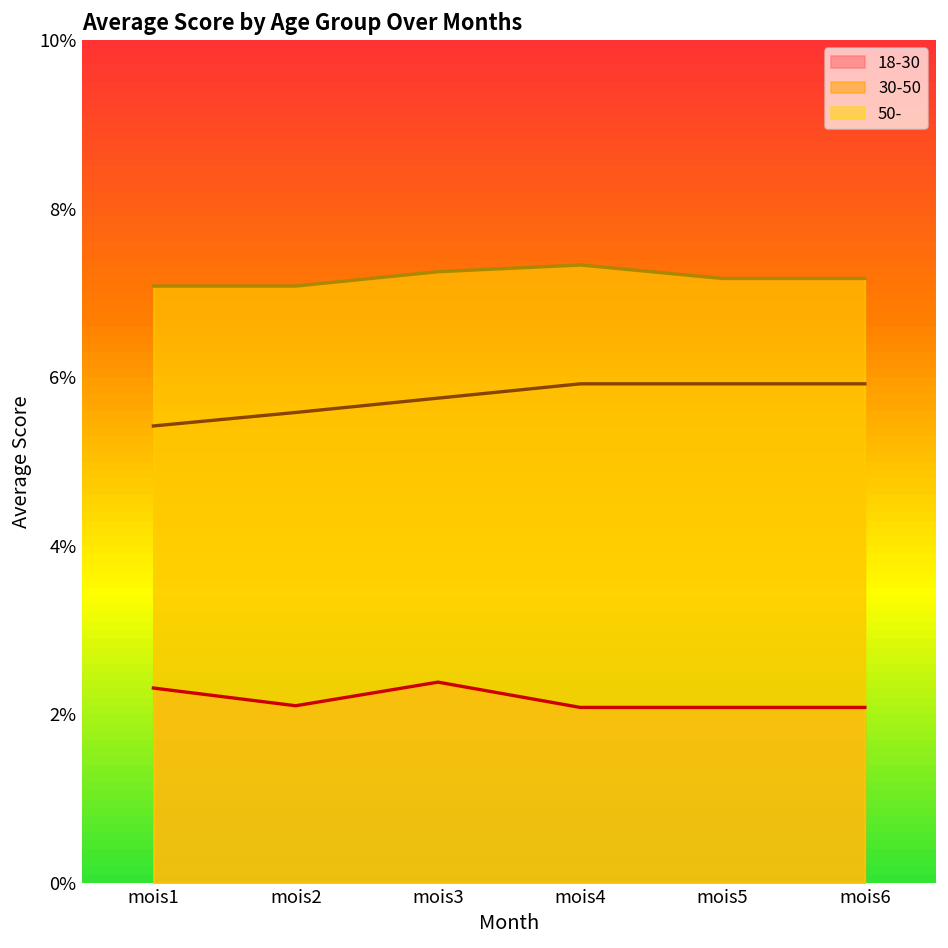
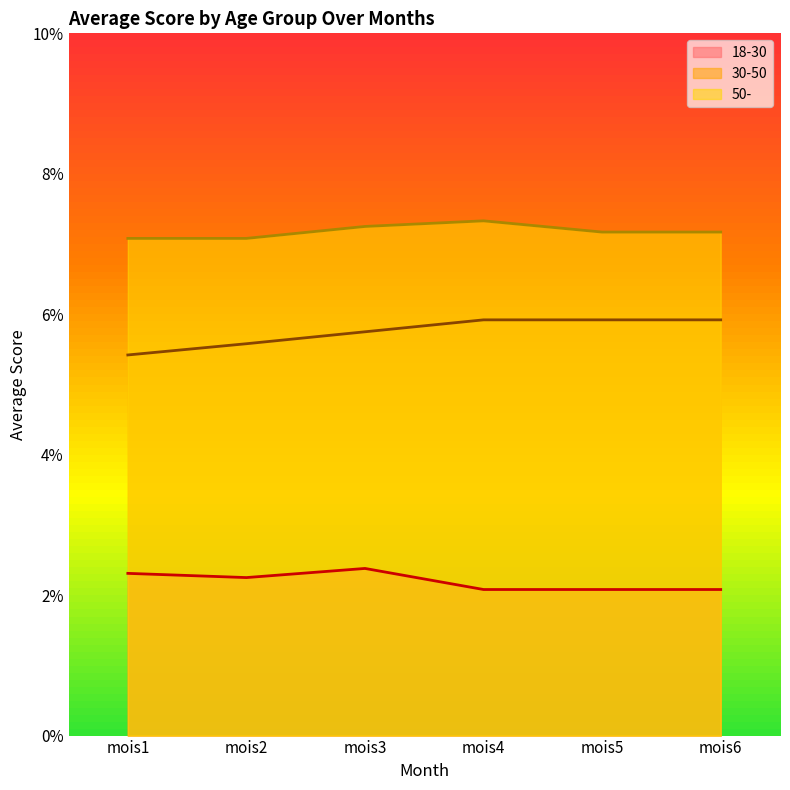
  {
    "18-30": {
      "mois1": "2.3%",
-     "mois2": "2.1%",
+     "mois2": "2.3%",
      "mois3": "2.4%",
      "mois4": "2.1%",
      "mois5": "2.1%",
      "mois6": "2.1%"
    }
  }
